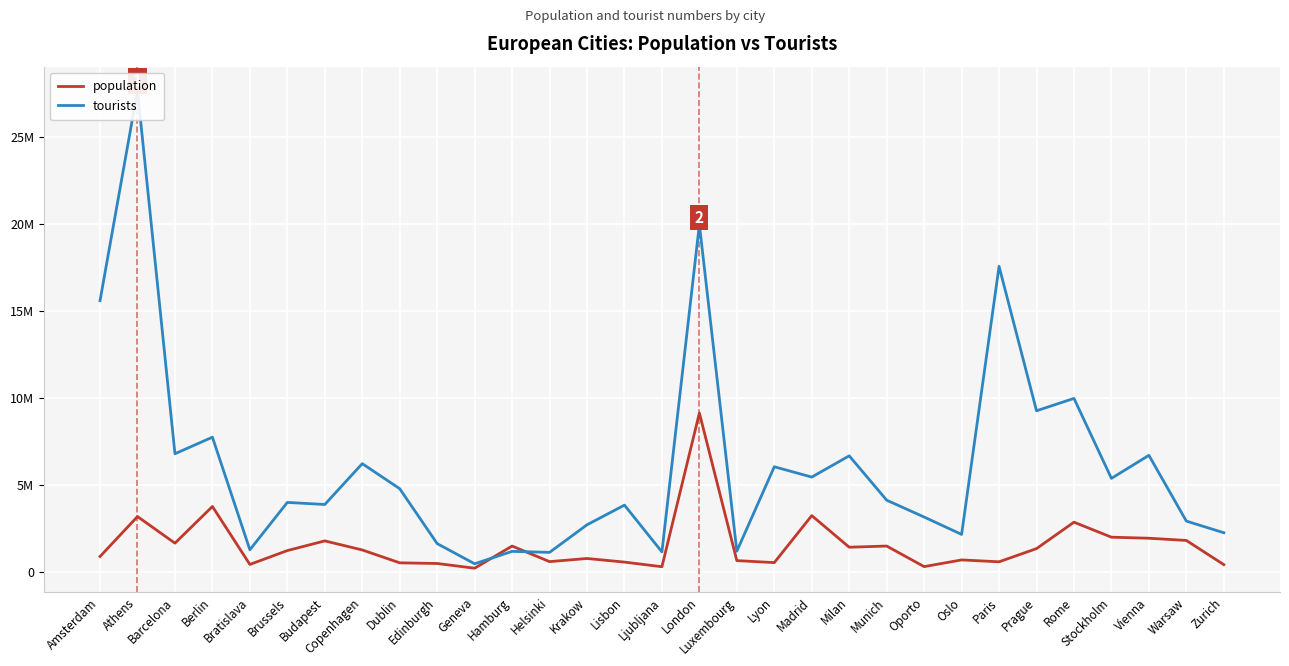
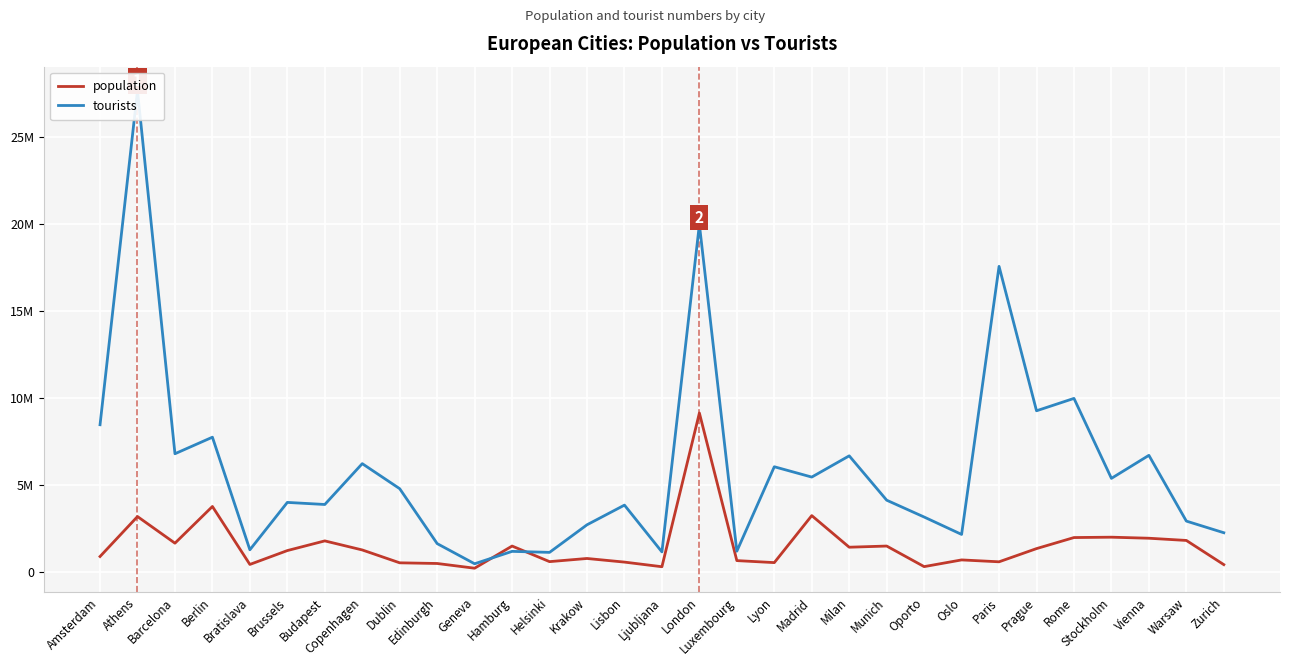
  {
    "population": {
      "Amsterdam": 900000,
      "Athens": 3200000,
      "Barcelona": 1600000,
      "Berlin": 3700000,
      "Bratislava": 400000,
      "Brussels": 1200000,
      "Budapest": 1800000,
      "Copenhagen": 1200000,
      "Dublin": 500000,
      "Edinburgh": 500000,
      "Geneva": 200000,
      "Hamburg": 1500000,
      "Helsinki": 600000,
      "Krakow": 800000,
      "Lisbon": 500000,
      "Ljubljana": 300000,
      "London": 9100000,
      "Luxembourg": 600000,
      "Lyon": 500000,
      "Madrid": 3200000,
      "Milan": 1400000,
      "Munich": 1500000,
      "Oporto": 300000,
      "Oslo": 700000,
      "Paris": 600000,
      "Prague": 1300000,
-     "Rome": 2800000,
+     "Rome": 2000000,
      "Stockholm": 2000000,
      "Vienna": 1900000,
      "Warsaw": 1800000,
      "Zurich": 400000
    },
    "tourists": {
-     "Amsterdam": 15600000,
+     "Amsterdam": 8500000,
      "Barcelona": 6800000,
      "Berlin": 7700000,
      "Bratislava": 1300000,
      "Brussels": 4000000,
      "Budapest": 3900000,
      "Copenhagen": 6200000,
      "Dublin": 4800000,
      "Edinburgh": 1600000,
      "Geneva": 500000,
      "Hamburg": 1200000,
      "Helsinki": 1100000,
      "Krakow": 2700000,
      "Lisbon": 3800000,
      "Ljubljana": 1100000,
      "Luxembourg": 1200000,
      "Lyon": 6000000,
      "Madrid": 5400000,
      "Milan": 6700000,
      "Munich": 4100000,
      "Oporto": 3100000,
      "Oslo": 2100000,
      "Paris": 17600000,
      "Prague": 9300000,
      "Rome": 10000000,
      "Stockholm": 5400000,
      "Vienna": 6700000,
      "Warsaw": 2900000,
      "Zurich": 2200000
    }
  }
